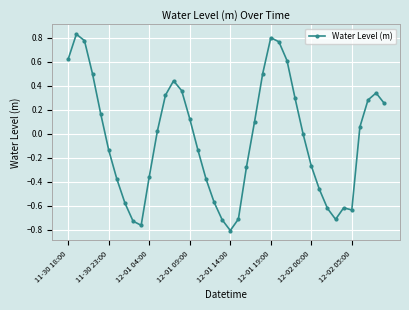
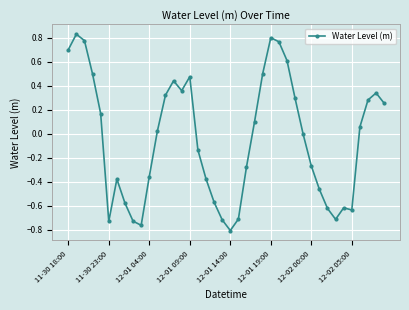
  {
-   "11-30 18:00": 0.62,
-   "11-30 23:00": -0.14,
+   "11-30 18:00": 0.70,
+   "11-30 23:00": -0.73,
    "12-01 04:00": -0.36,
-   "12-01 09:00": 0.13,
+   "12-01 09:00": 0.48,
    "12-01 14:00": -0.80,
    "12-01 19:00": 0.80,
    "12-02 00:00": -0.27,
    "12-02 05:00": -0.63
  }
